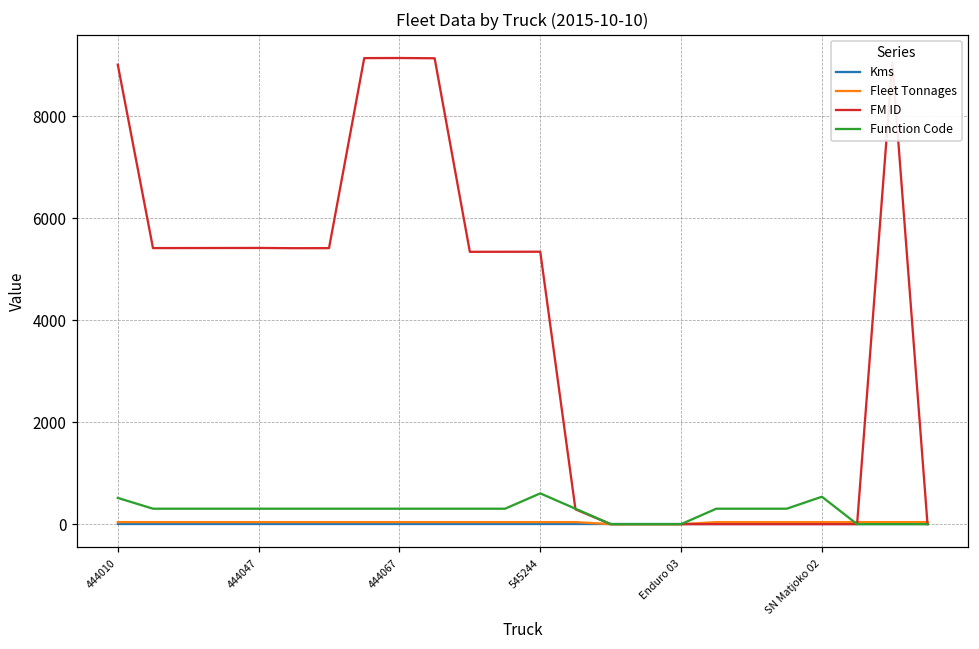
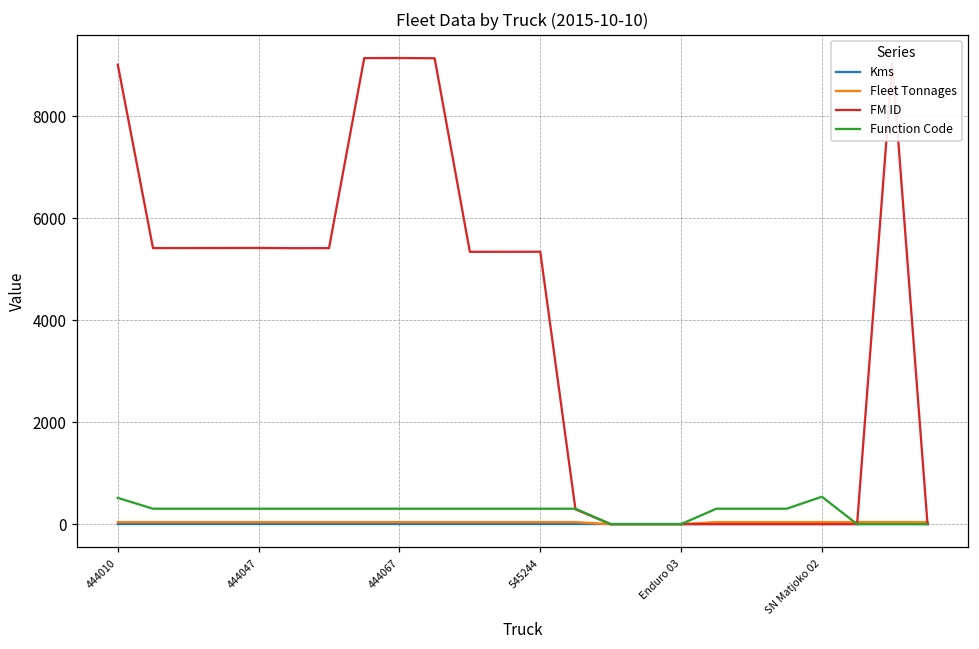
  {
    "FM ID": {
      "444010": 9000,
      "444047": 5400,
      "444067": 9100,
      "545244": 5300
    },
    "Function Code": {
      "444010": 500,
      "444047": 300,
      "444067": 300,
-     "545244": 600,
+     "545244": 300,
      "SN Matjoko 02": 500
    }
  }
